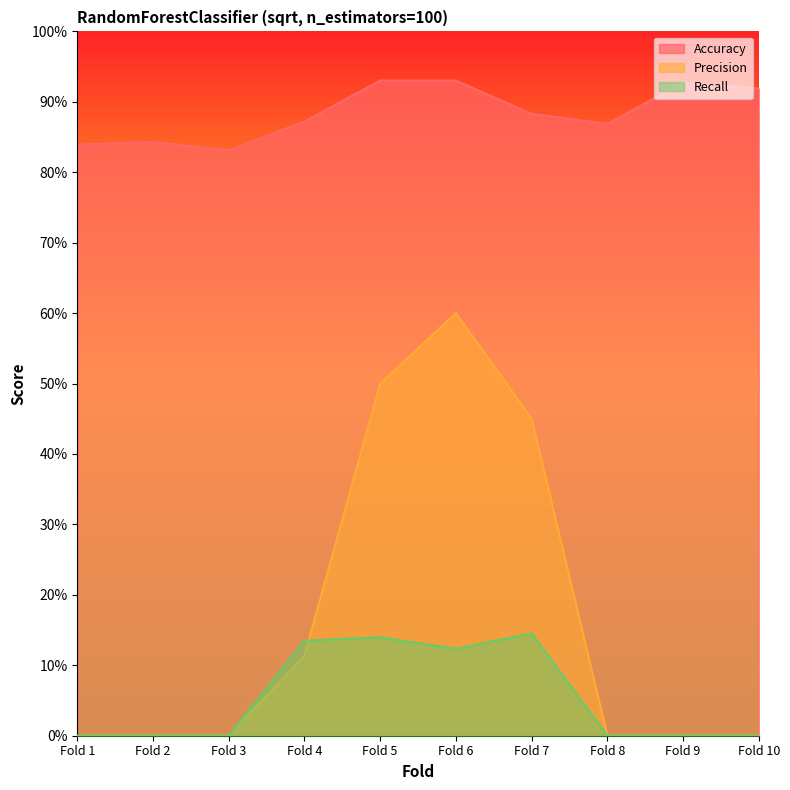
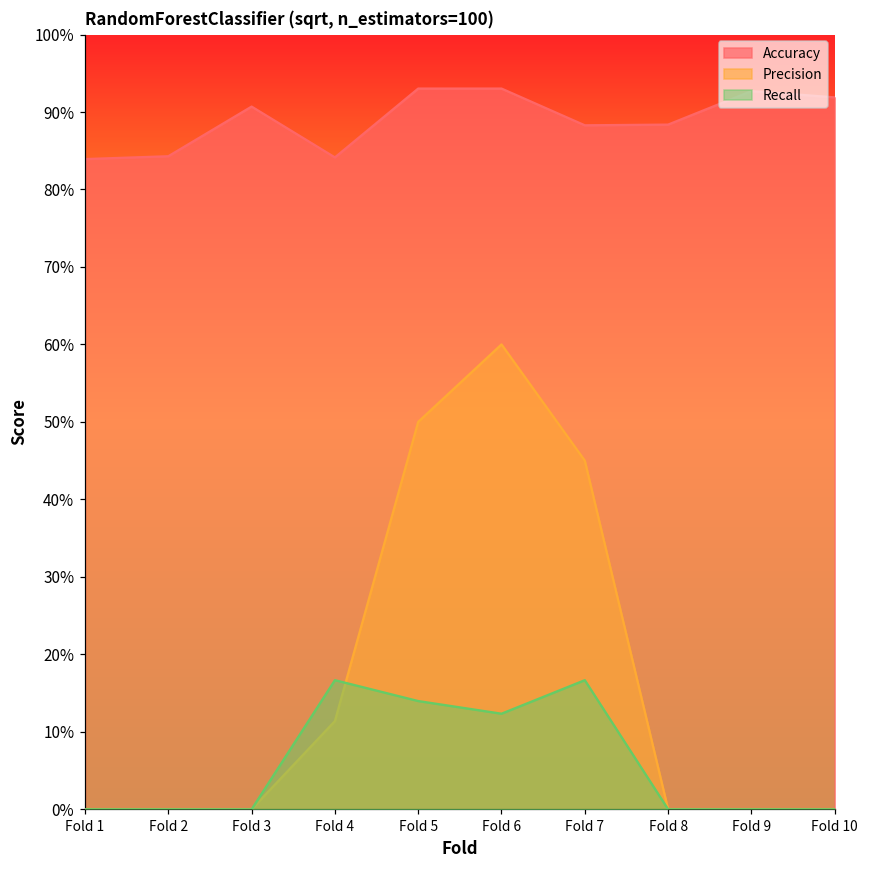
  {
    "Accuracy": {
      "Fold 1": "84%",
      "Fold 2": "84%",
-     "Fold 3": "83%",
-     "Fold 4": "87%",
+     "Fold 3": "91%",
+     "Fold 4": "84%",
      "Fold 5": "93%",
      "Fold 6": "93%",
      "Fold 7": "88%",
-     "Fold 8": "87%",
+     "Fold 8": "88%",
      "Fold 10": "92%"
    },
    "Precision": {
      "Fold 4": "11%",
      "Fold 5": "50%",
      "Fold 6": "60%",
      "Fold 7": "45%"
    },
    "Recall": {
-     "Fold 4": "13%",
+     "Fold 4": "17%",
      "Fold 5": "14%",
      "Fold 6": "12%",
-     "Fold 7": "15%"
+     "Fold 7": "17%"
    }
  }
